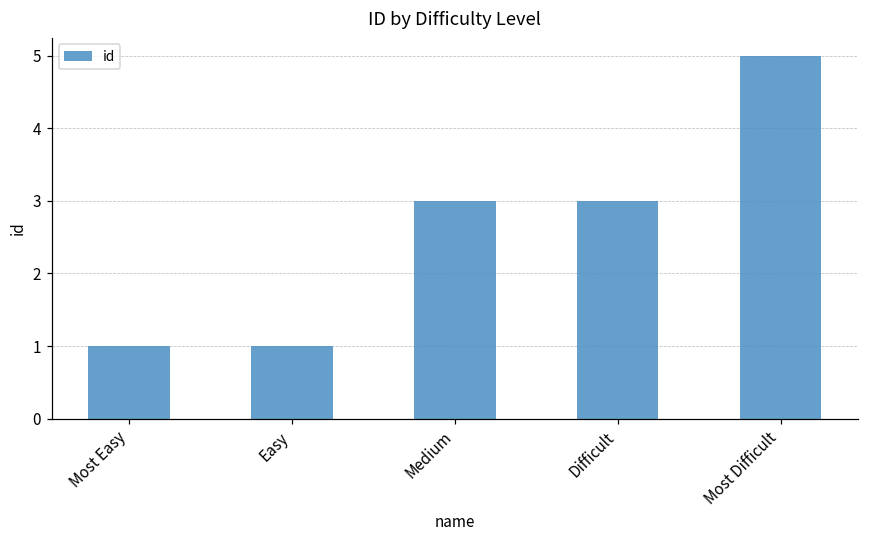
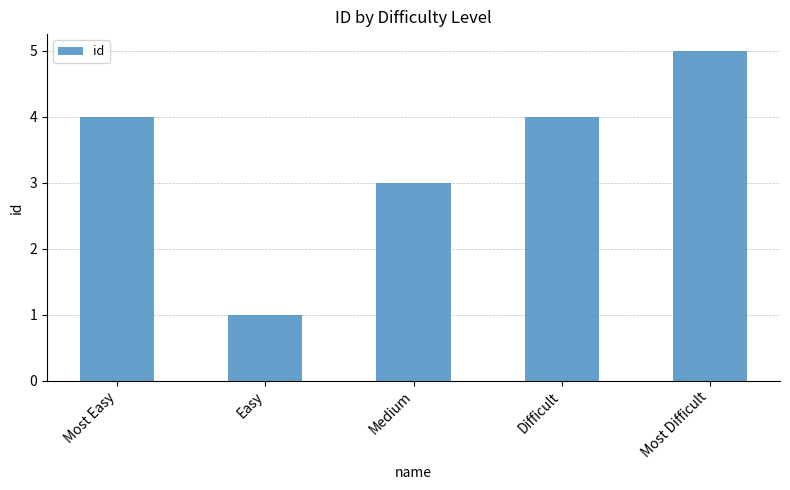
  {
-   "Most Easy": 1,
+   "Most Easy": 4,
    "Easy": 1,
    "Medium": 3,
-   "Difficult": 3,
+   "Difficult": 4,
    "Most Difficult": 5
  }
